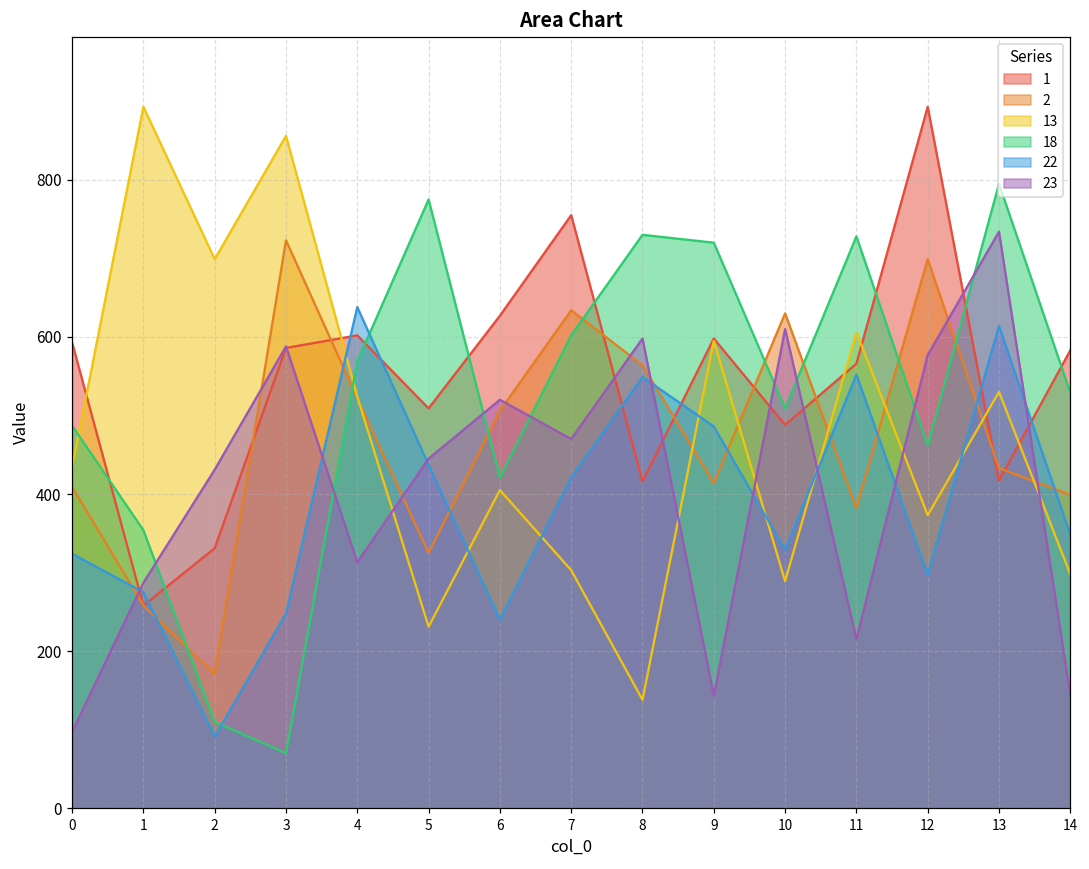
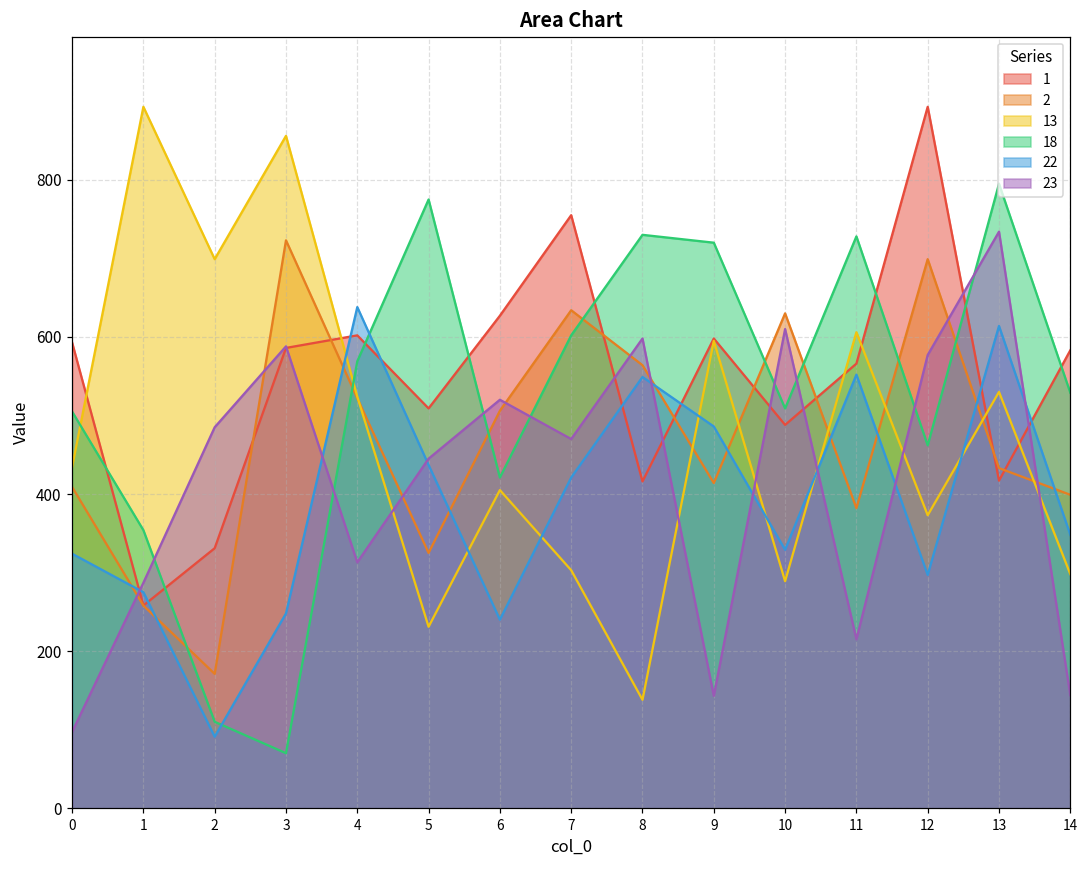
  {
    "18": {
-     "0": 490,
+     "0": 510,
      "1": 350,
      "2": 110,
      "3": 70,
      "4": 570,
      "5": 780,
      "6": 420,
      "7": 600,
      "8": 730,
      "9": 720,
      "10": 510,
      "11": 730,
      "12": 460,
      "14": 530
    },
    "22": {
      "0": 320,
      "1": 280,
      "2": 90,
      "3": 250,
      "4": 640,
      "5": 440,
      "6": 240,
      "7": 420,
      "8": 550,
      "9": 490,
      "10": 330,
      "11": 550,
      "12": 300,
      "13": 610,
      "14": 350
    },
    "23": {
      "0": 100,
      "1": 290,
-     "2": 430,
+     "2": 490,
      "4": 310,
      "5": 450,
      "6": 520,
      "7": 470,
      "8": 600,
      "9": 140,
      "10": 610,
      "11": 220,
      "12": 580,
      "13": 730,
      "14": 140
    }
  }
